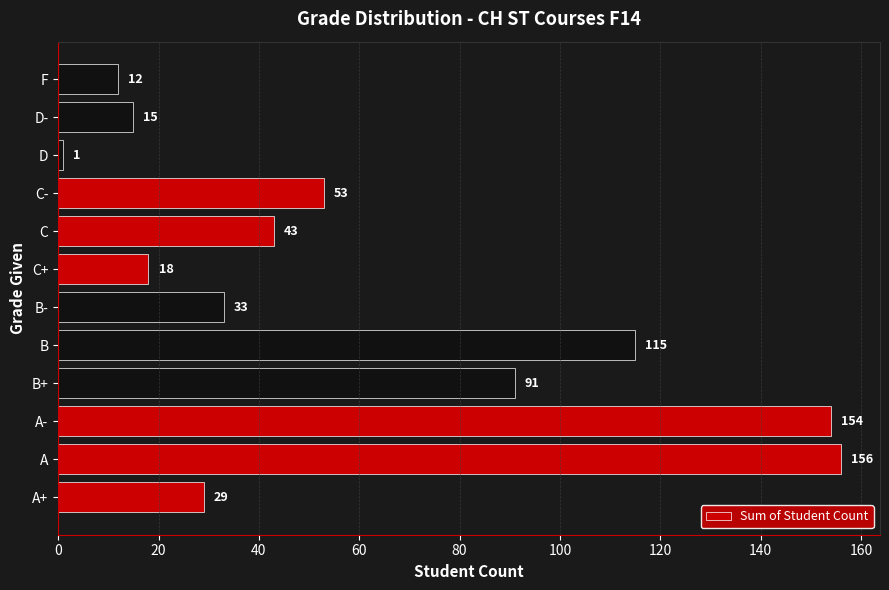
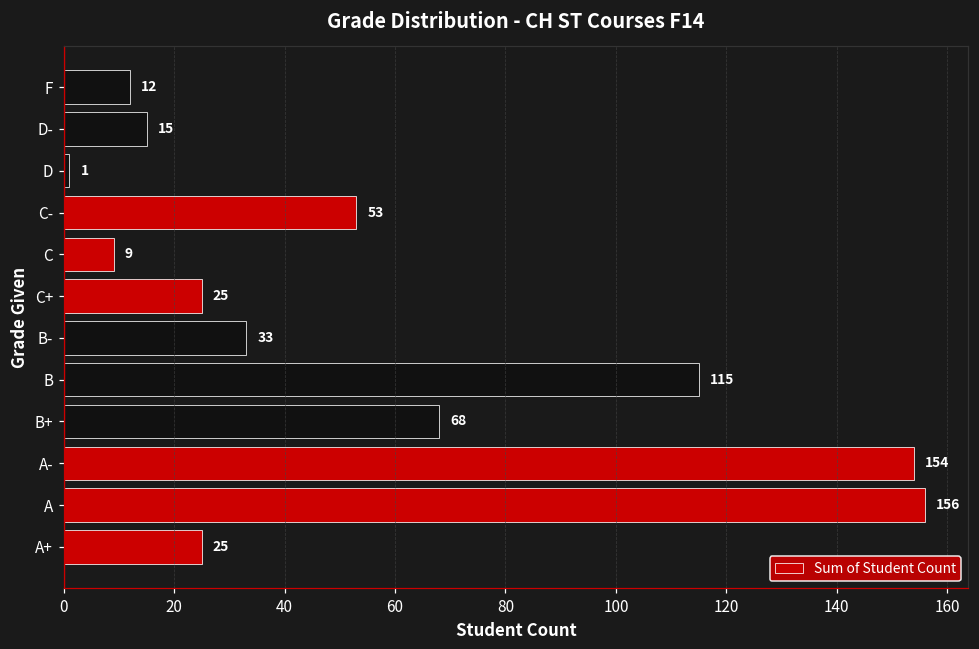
  {
    "F": 12,
    "D-": 15,
    "D": 1,
    "C-": 53,
-   "C": 43,
-   "C+": 18,
+   "C": 9,
+   "C+": 25,
    "B-": 33,
    "B": 115,
-   "B+": 91,
+   "B+": 68,
    "A-": 154,
    "A": 156,
-   "A+": 29
+   "A+": 25
  }
